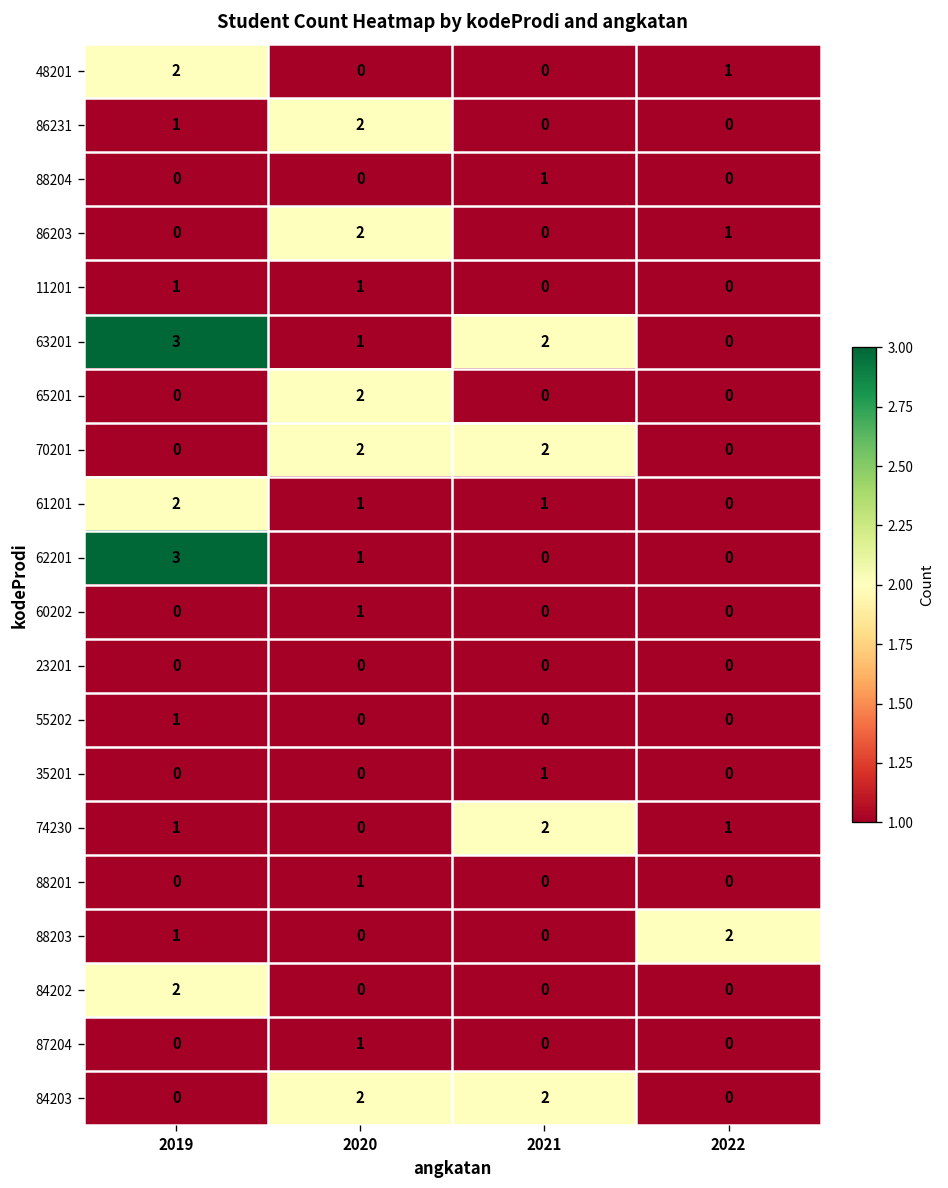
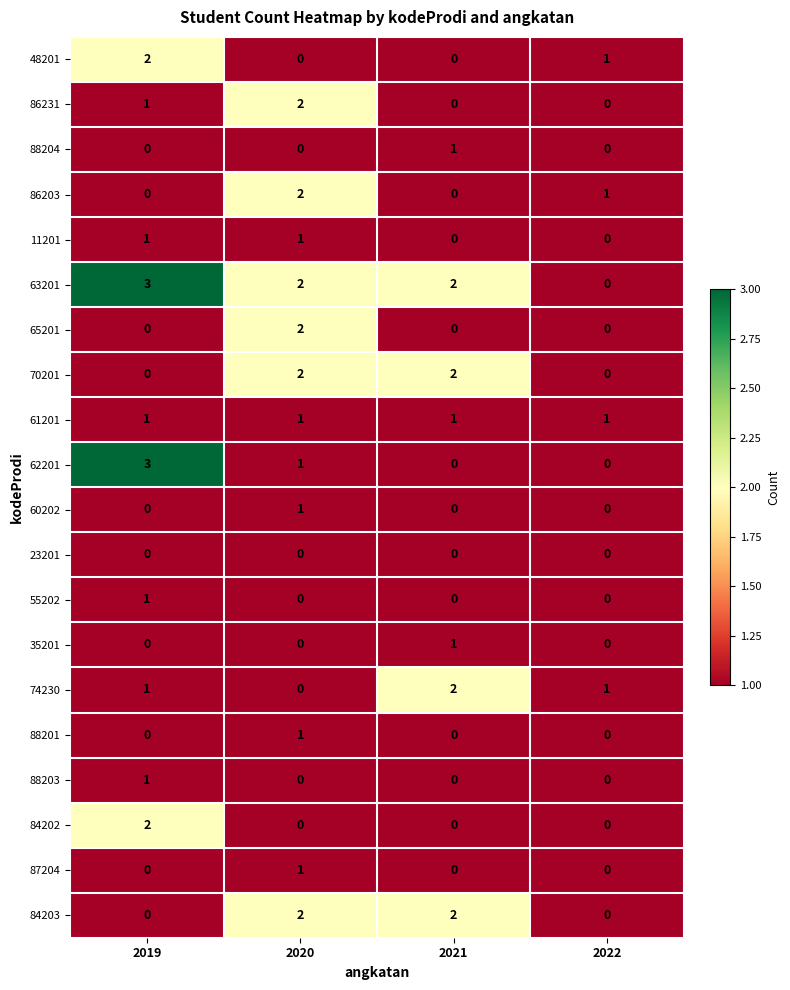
  {
    "48201": {
      "2019": 2,
      "2020": 0,
      "2021": 0,
      "2022": 1
    },
    "86231": {
      "2019": 1,
      "2020": 2,
      "2021": 0,
      "2022": 0
    },
    "88204": {
      "2019": 0,
      "2020": 0,
      "2021": 1,
      "2022": 0
    },
    "86203": {
      "2019": 0,
      "2020": 2,
      "2021": 0,
      "2022": 1
    },
    "11201": {
      "2019": 1,
      "2020": 1,
      "2021": 0,
      "2022": 0
    },
    "63201": {
      "2019": 3,
-     "2020": 1,
+     "2020": 2,
      "2021": 2,
      "2022": 0
    },
    "65201": {
      "2019": 0,
      "2020": 2,
      "2021": 0,
      "2022": 0
    },
    "70201": {
      "2019": 0,
      "2020": 2,
      "2021": 2,
      "2022": 0
    },
    "61201": {
-     "2019": 2,
+     "2019": 1,
      "2020": 1,
      "2021": 1,
-     "2022": 0
+     "2022": 1
    },
    "62201": {
      "2019": 3,
      "2020": 1,
      "2021": 0,
      "2022": 0
    },
    "60202": {
      "2019": 0,
      "2020": 1,
      "2021": 0,
      "2022": 0
    },
    "23201": {
      "2019": 0,
      "2020": 0,
      "2021": 0,
      "2022": 0
    },
    "55202": {
      "2019": 1,
      "2020": 0,
      "2021": 0,
      "2022": 0
    },
    "35201": {
      "2019": 0,
      "2020": 0,
      "2021": 1,
      "2022": 0
    },
    "74230": {
      "2019": 1,
      "2020": 0,
      "2021": 2,
      "2022": 1
    },
    "88201": {
      "2019": 0,
      "2020": 1,
      "2021": 0,
      "2022": 0
    },
    "88203": {
      "2019": 1,
      "2020": 0,
      "2021": 0,
-     "2022": 2
+     "2022": 0
    },
    "84202": {
      "2019": 2,
      "2020": 0,
      "2021": 0,
      "2022": 0
    },
    "87204": {
      "2019": 0,
      "2020": 1,
      "2021": 0,
      "2022": 0
    },
    "84203": {
      "2019": 0,
      "2020": 2,
      "2021": 2,
      "2022": 0
    }
  }
